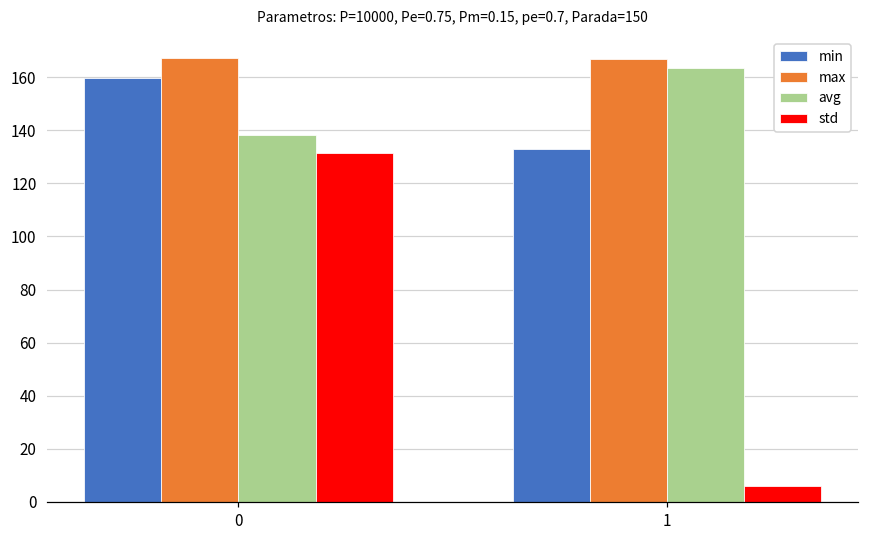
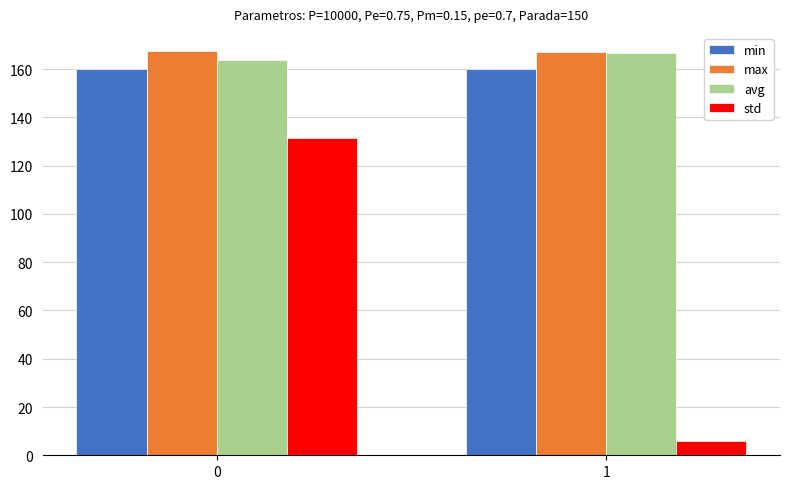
  {
    "min": {
      "0": 160,
-     "1": 133
+     "1": 160
    },
    "max": {
      "0": 167,
      "1": 167
    },
    "avg": {
-     "0": 138,
-     "1": 163
+     "0": 164,
+     "1": 167
    },
    "std": {
      "0": 132,
      "1": 6
    }
  }
